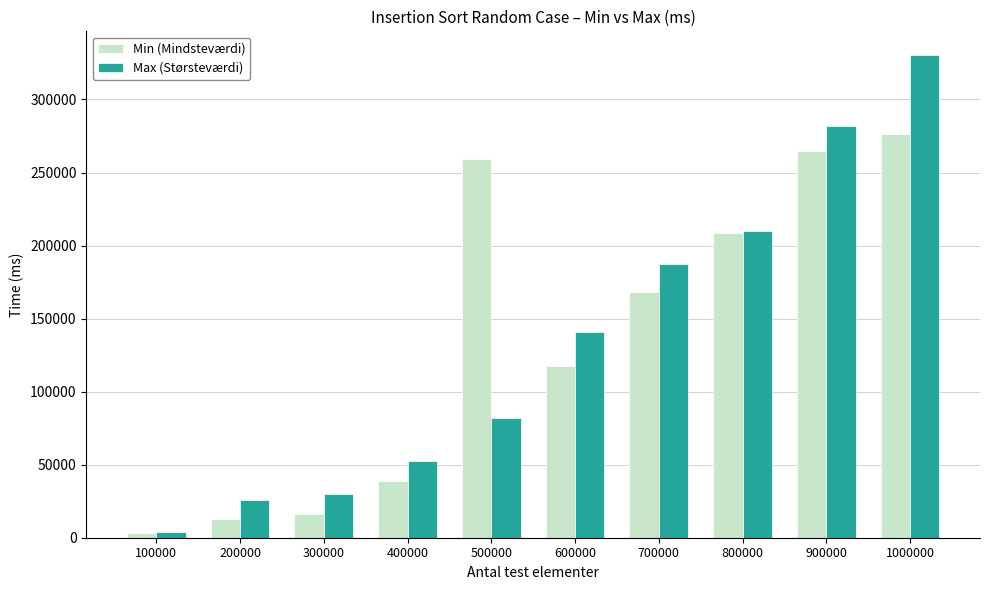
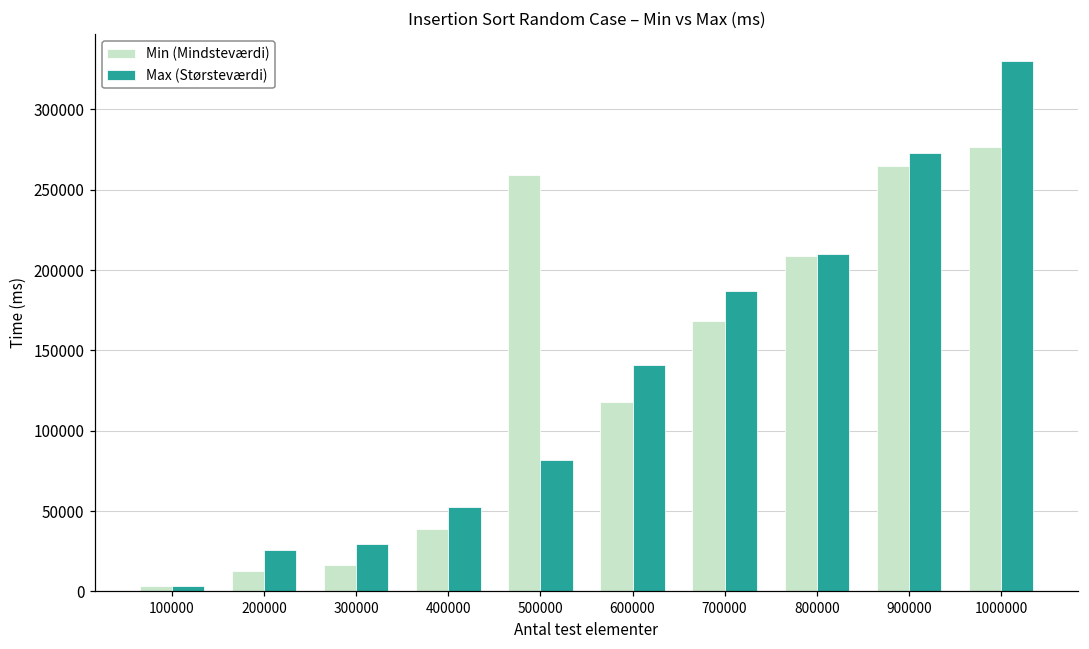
  {
    "Min (Mindsteværdi)": {
      "100000": 3000,
      "200000": 13000,
      "300000": 16000,
      "400000": 39000,
      "500000": 259000,
      "600000": 118000,
      "700000": 168000,
      "800000": 209000,
      "900000": 265000,
      "1000000": 277000
    },
    "Max (Størsteværdi)": {
      "100000": 4000,
      "200000": 26000,
      "300000": 30000,
      "400000": 53000,
      "500000": 82000,
      "600000": 141000,
      "700000": 187000,
      "800000": 210000,
-     "900000": 282000,
+     "900000": 273000,
      "1000000": 330000
    }
  }
